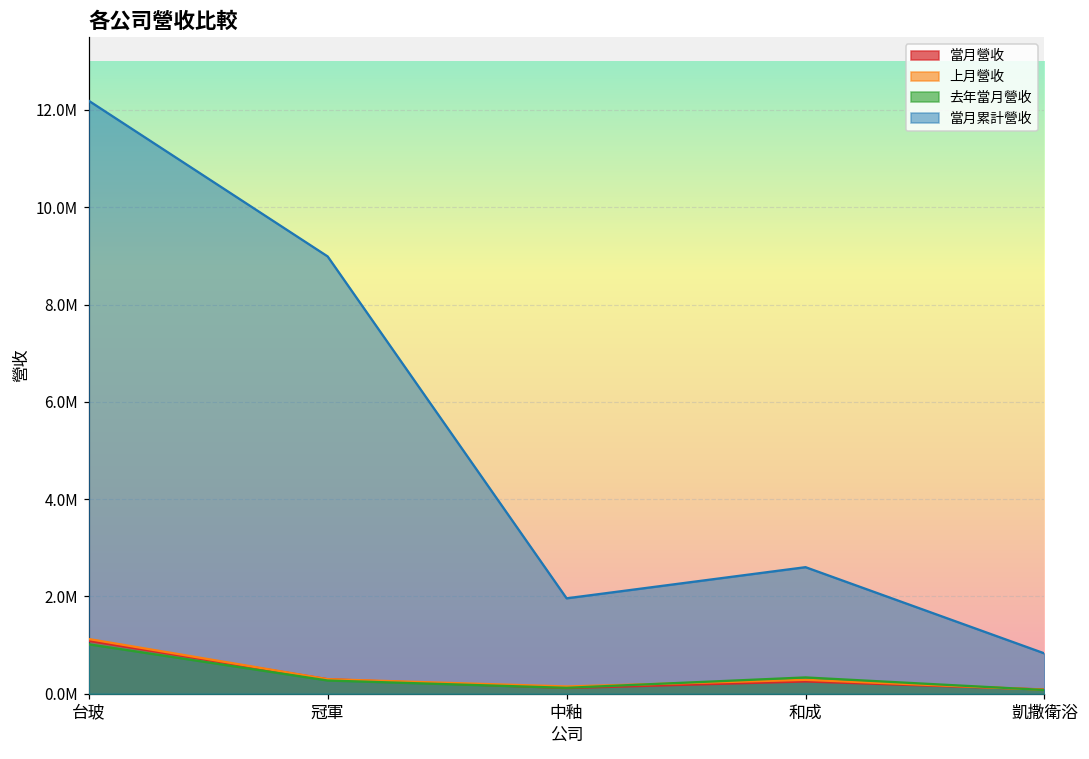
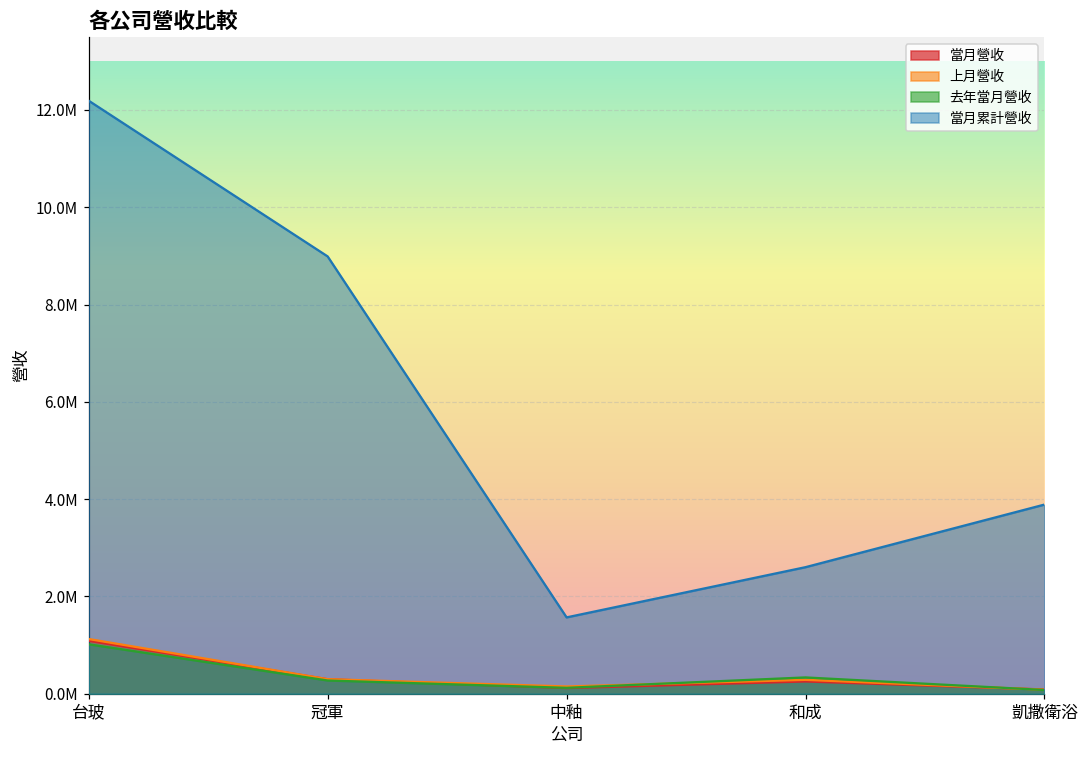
  {
    "去年當月營收": {
      "台玻": 1000000
    },
    "當月累計營收": {
      "台玻": 12200000,
      "冠軍": 9000000,
-     "中釉": 2000000,
+     "中釉": 1600000,
      "和成": 2600000,
-     "凱撒衛浴": 800000
+     "凱撒衛浴": 3900000
    }
  }
